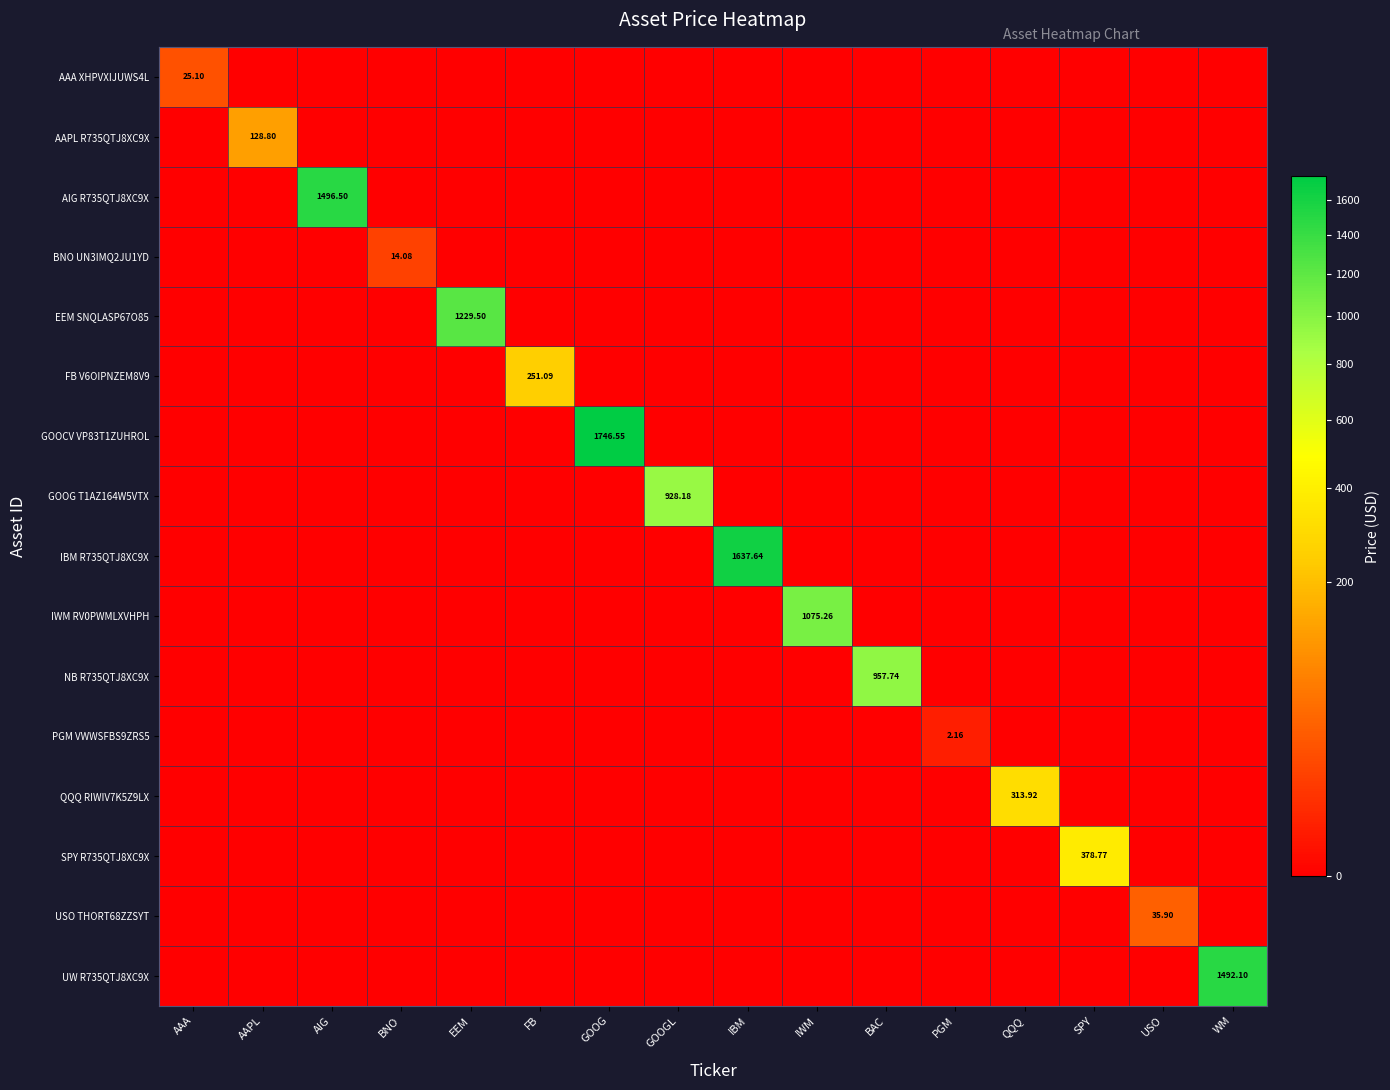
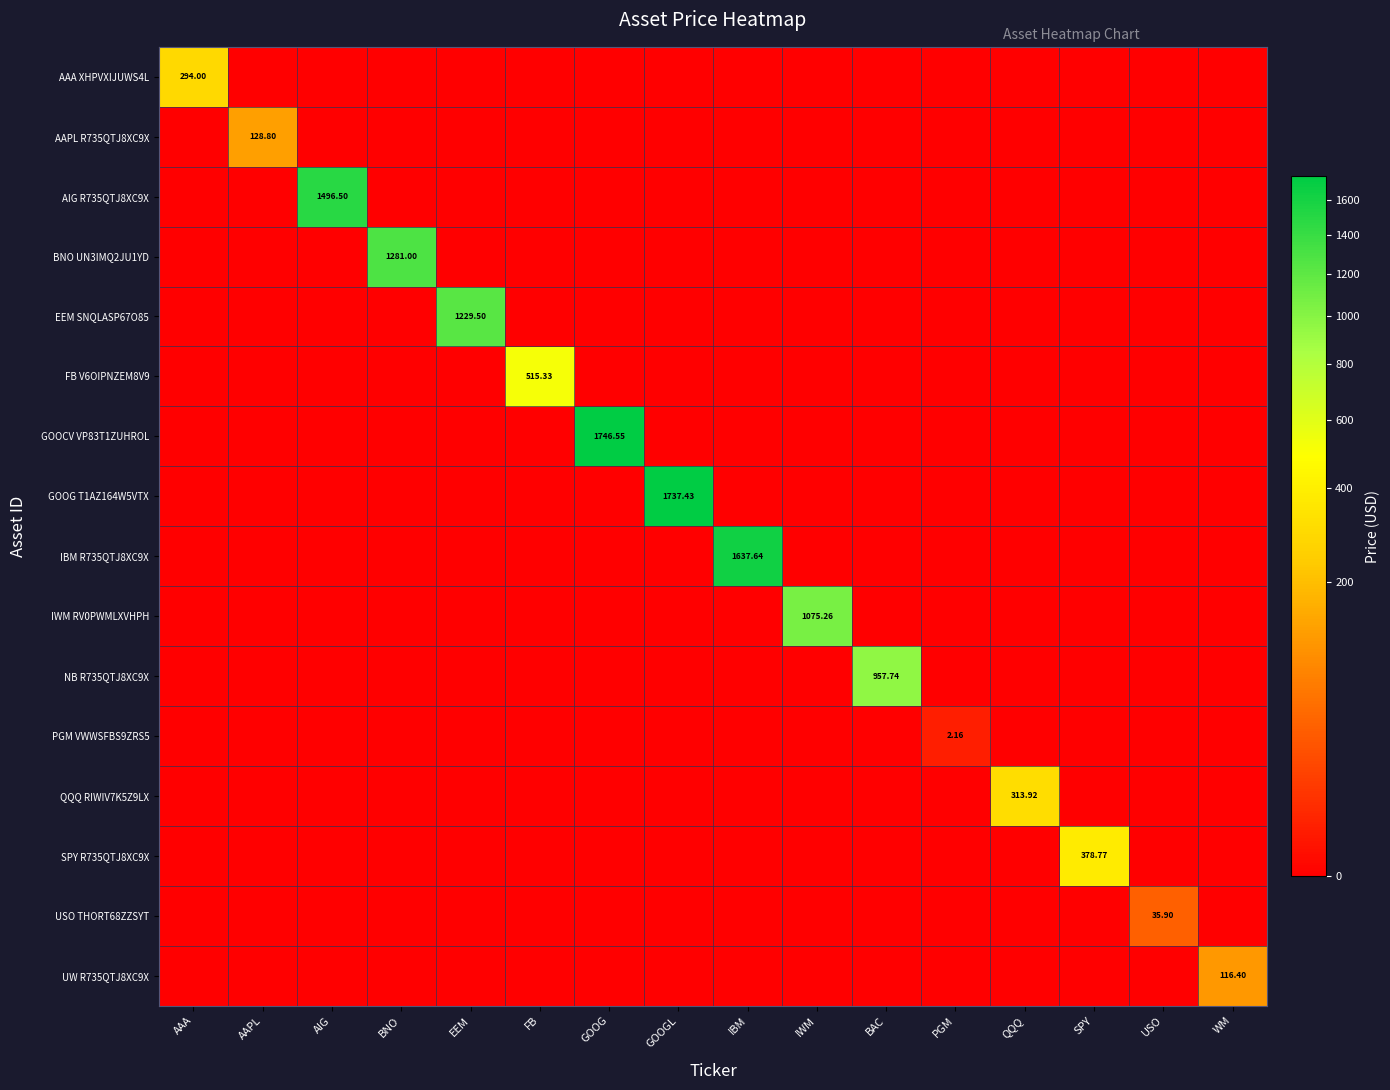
  {
    "AAA XHPVXIJUWS4L": {
-     "AAA": 25.10
+     "AAA": 294.00
    },
    "AAPL R735QTJ8XC9X": {
      "AAPL": 128.80
    },
    "AIG R735QTJ8XC9X": {
      "AIG": 1496.50
    },
    "BNO UN3IMQ2JU1YD": {
-     "BNO": 14.08
+     "BNO": 1281.00
    },
    "EEM SNQLASP67O85": {
      "EEM": 1229.50
    },
    "FB V6OIPNZEM8V9": {
-     "FB": 251.09
+     "FB": 515.33
    },
    "GOOCV VP83T1ZUHROL": {
      "GOOG": 1746.55
    },
    "GOOG T1AZ164W5VTX": {
-     "GOOGL": 928.18
+     "GOOGL": 1737.43
    },
    "IBM R735QTJ8XC9X": {
      "IBM": 1637.64
    },
    "IWM RV0PWMLXVHPH": {
      "IWM": 1075.26
    },
    "NB R735QTJ8XC9X": {
      "BAC": 957.74
    },
    "PGM VWWSFBS9ZRS5": {
      "PGM": 2.16
    },
    "QQQ RIWIV7K5Z9LX": {
      "QQQ": 313.92
    },
    "SPY R735QTJ8XC9X": {
      "SPY": 378.77
    },
    "USO THORT68ZZSYT": {
      "USO": 35.90
    },
    "UW R735QTJ8XC9X": {
-     "WM": 1492.10
+     "WM": 116.40
    }
  }
